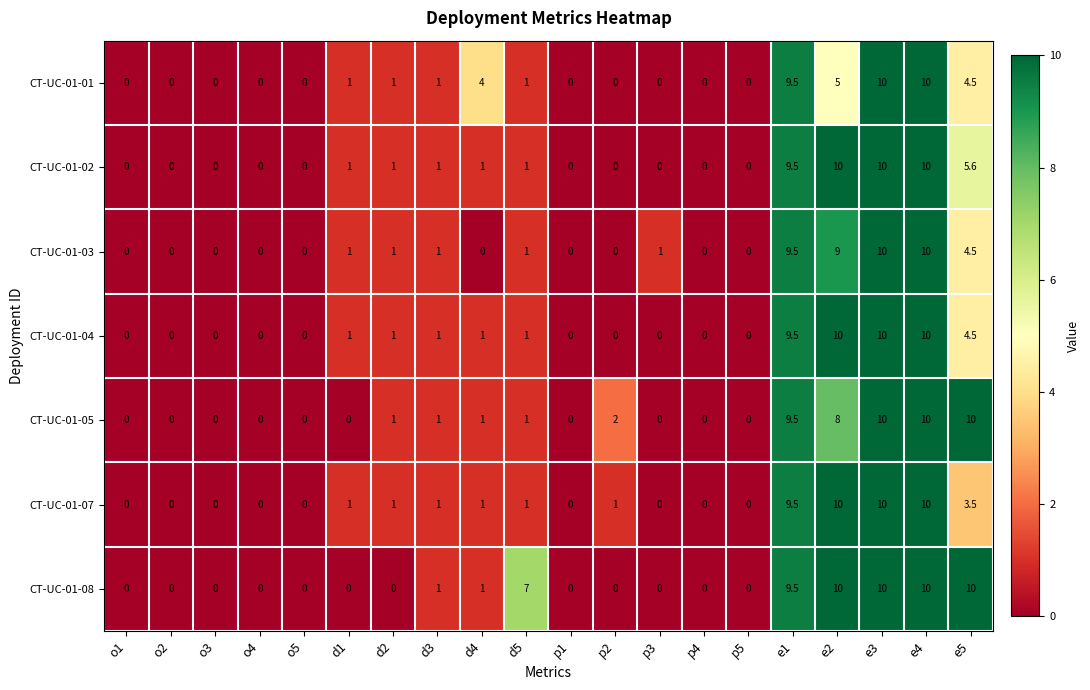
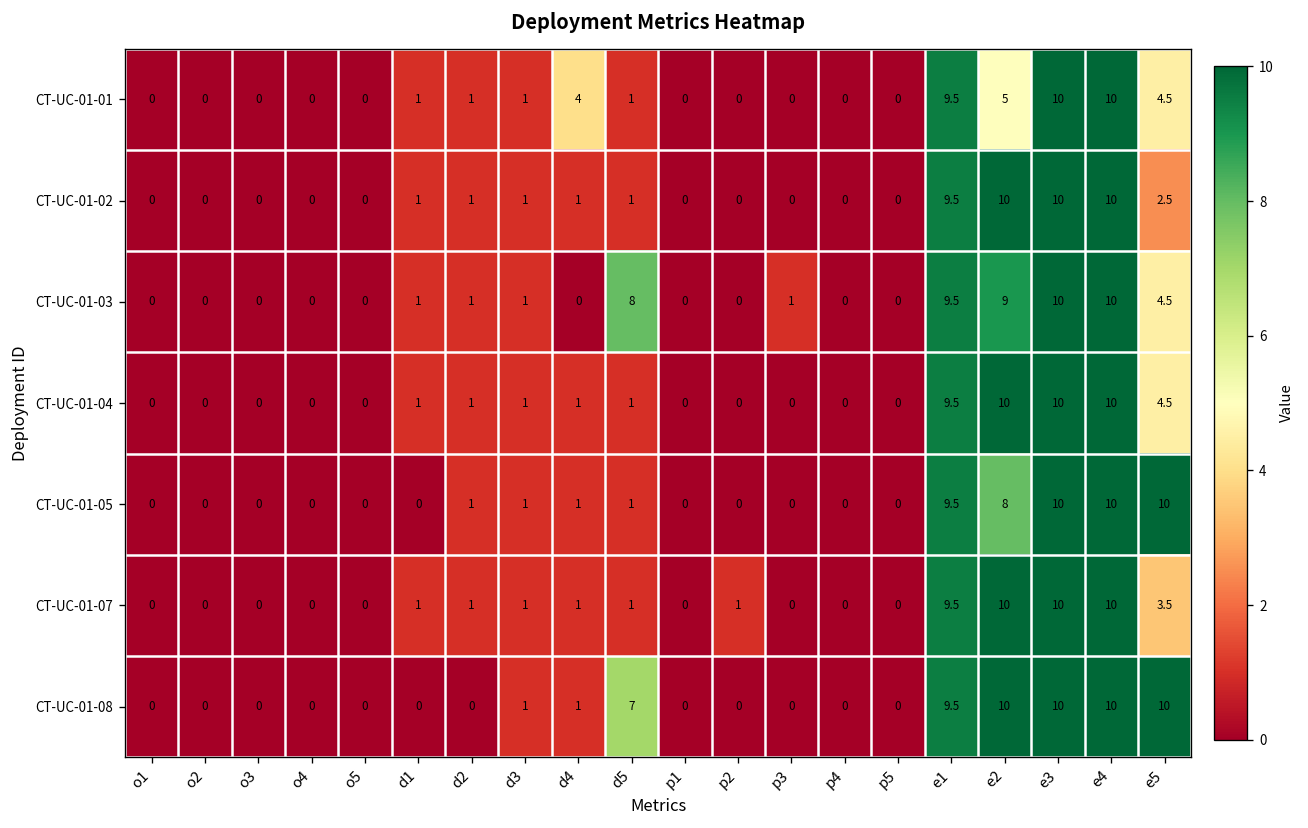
  {
    "CT-UC-01-01": {
      "o1": 0,
      "o2": 0,
      "o3": 0,
      "o4": 0,
      "o5": 0,
      "d1": 1,
      "d2": 1,
      "d3": 1,
      "d4": 4,
      "d5": 1,
      "p1": 0,
      "p2": 0,
      "p3": 0,
      "p4": 0,
      "p5": 0,
      "e1": 9.5,
      "e2": 5,
      "e3": 10,
      "e4": 10,
      "e5": 4.5
    },
    "CT-UC-01-02": {
      "o1": 0,
      "o2": 0,
      "o3": 0,
      "o4": 0,
      "o5": 0,
      "d1": 1,
      "d2": 1,
      "d3": 1,
      "d4": 1,
      "d5": 1,
      "p1": 0,
      "p2": 0,
      "p3": 0,
      "p4": 0,
      "p5": 0,
      "e1": 9.5,
      "e2": 10,
      "e3": 10,
      "e4": 10,
-     "e5": 5.6
+     "e5": 2.5
    },
    "CT-UC-01-03": {
      "o1": 0,
      "o2": 0,
      "o3": 0,
      "o4": 0,
      "o5": 0,
      "d1": 1,
      "d2": 1,
      "d3": 1,
      "d4": 0,
-     "d5": 1,
+     "d5": 8,
      "p1": 0,
      "p2": 0,
      "p3": 1,
      "p4": 0,
      "p5": 0,
      "e1": 9.5,
      "e2": 9,
      "e3": 10,
      "e4": 10,
      "e5": 4.5
    },
    "CT-UC-01-04": {
      "o1": 0,
      "o2": 0,
      "o3": 0,
      "o4": 0,
      "o5": 0,
      "d1": 1,
      "d2": 1,
      "d3": 1,
      "d4": 1,
      "d5": 1,
      "p1": 0,
      "p2": 0,
      "p3": 0,
      "p4": 0,
      "p5": 0,
      "e1": 9.5,
      "e2": 10,
      "e3": 10,
      "e4": 10,
      "e5": 4.5
    },
    "CT-UC-01-05": {
      "o1": 0,
      "o2": 0,
      "o3": 0,
      "o4": 0,
      "o5": 0,
      "d1": 0,
      "d2": 1,
      "d3": 1,
      "d4": 1,
      "d5": 1,
      "p1": 0,
-     "p2": 2,
+     "p2": 0,
      "p3": 0,
      "p4": 0,
      "p5": 0,
      "e1": 9.5,
      "e2": 8,
      "e3": 10,
      "e4": 10,
      "e5": 10
    },
    "CT-UC-01-07": {
      "o1": 0,
      "o2": 0,
      "o3": 0,
      "o4": 0,
      "o5": 0,
      "d1": 1,
      "d2": 1,
      "d3": 1,
      "d4": 1,
      "d5": 1,
      "p1": 0,
      "p2": 1,
      "p3": 0,
      "p4": 0,
      "p5": 0,
      "e1": 9.5,
      "e2": 10,
      "e3": 10,
      "e4": 10,
      "e5": 3.5
    },
    "CT-UC-01-08": {
      "o1": 0,
      "o2": 0,
      "o3": 0,
      "o4": 0,
      "o5": 0,
      "d1": 0,
      "d2": 0,
      "d3": 1,
      "d4": 1,
      "d5": 7,
      "p1": 0,
      "p2": 0,
      "p3": 0,
      "p4": 0,
      "p5": 0,
      "e1": 9.5,
      "e2": 10,
      "e3": 10,
      "e4": 10,
      "e5": 10
    }
  }
